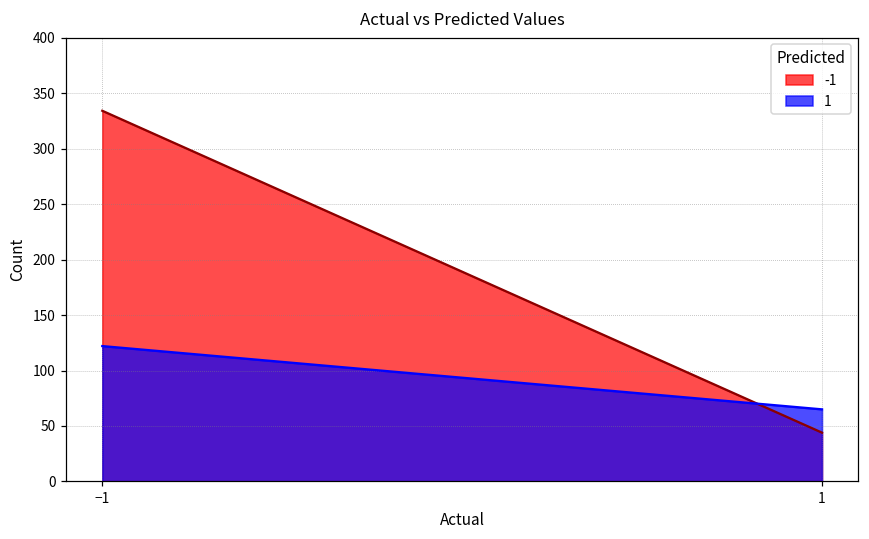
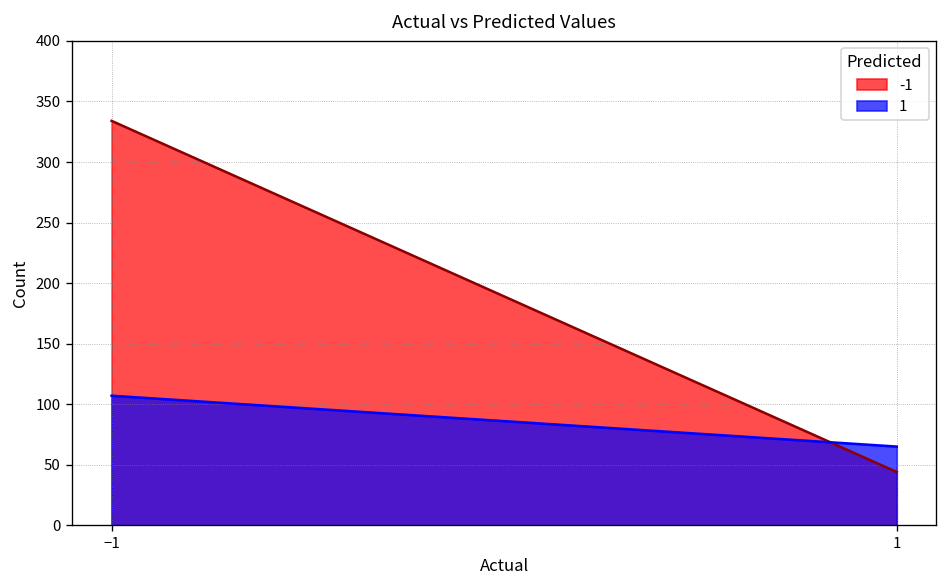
  {
    "-1": {
      "−1": 334,
      "1": 44
    },
    "1": {
-     "−1": 122,
+     "−1": 107,
      "1": 65
    }
  }
